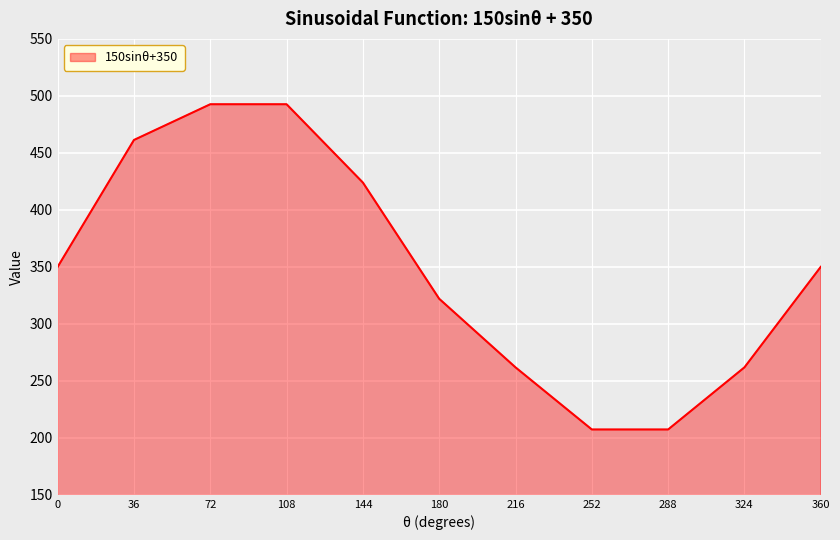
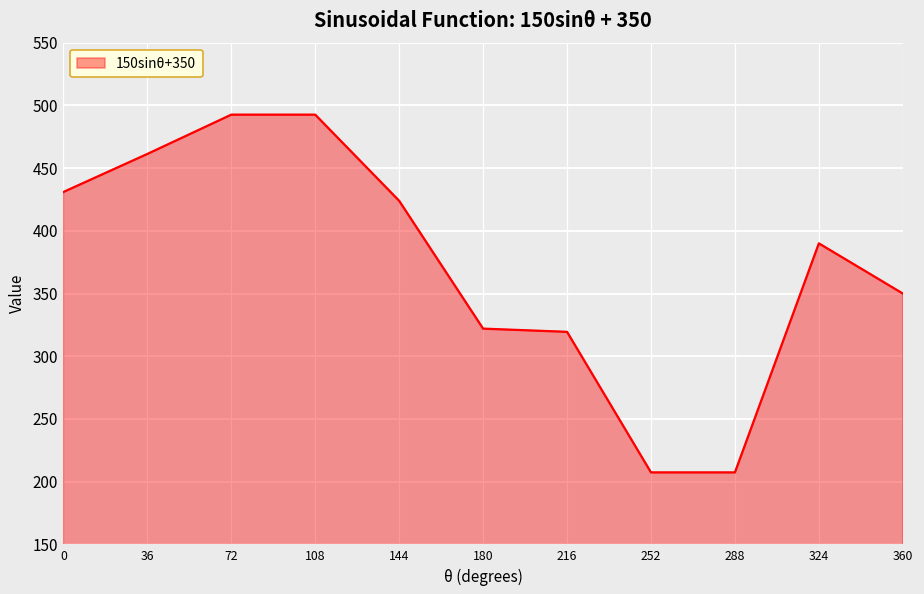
  {
-   "0": 350,
+   "0": 431,
    "36": 461,
    "72": 493,
    "108": 493,
    "144": 424,
    "180": 322,
-   "216": 262,
+   "216": 319,
    "252": 207,
    "288": 207,
-   "324": 262,
+   "324": 390,
    "360": 350
  }
